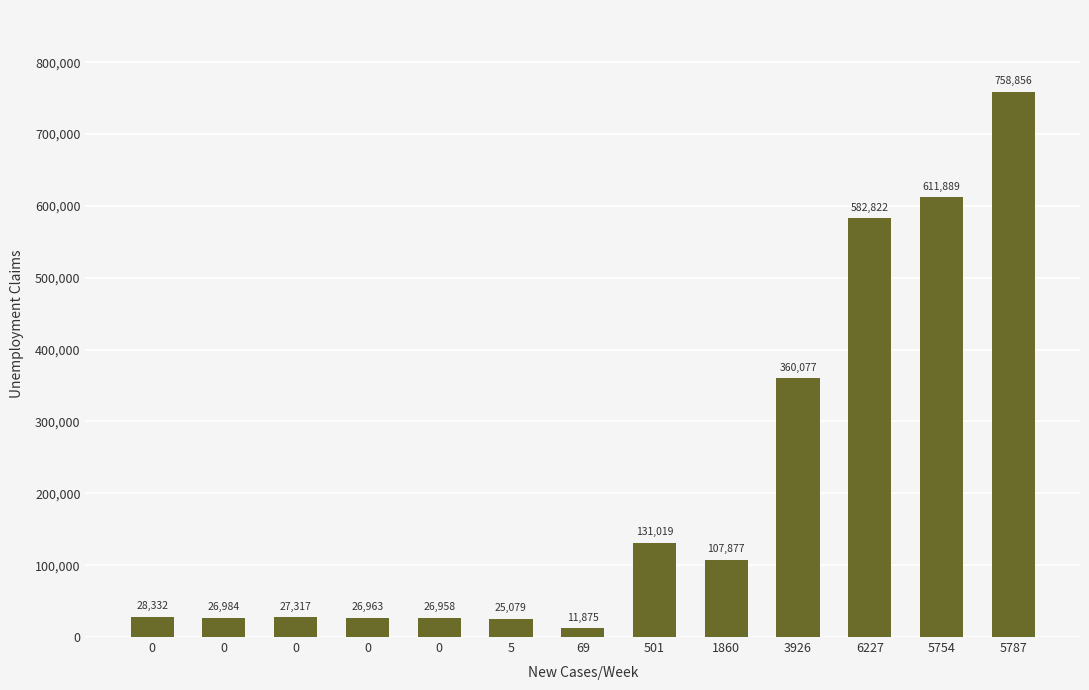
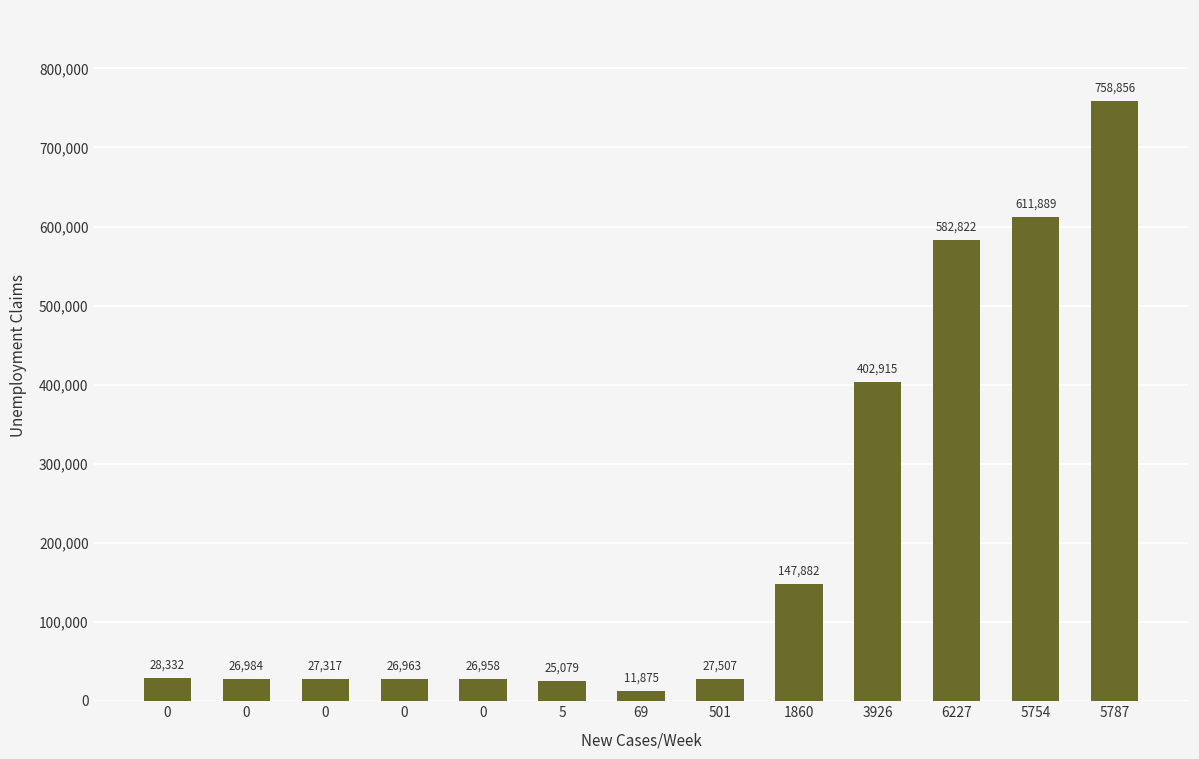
  {
    "5": "25,079",
    "69": "11,875",
-   "501": "131,019",
-   "1860": "107,877",
-   "3926": "360,077",
+   "501": "27,507",
+   "1860": "147,882",
+   "3926": "402,915",
    "6227": "582,822",
    "5754": "611,889",
    "5787": "758,856"
  }
